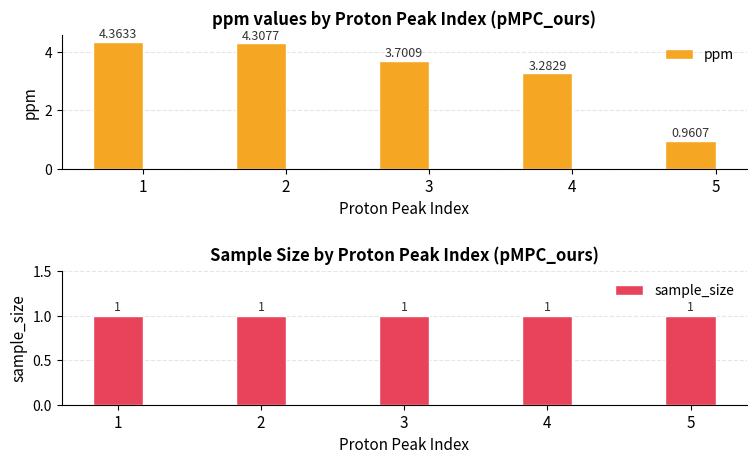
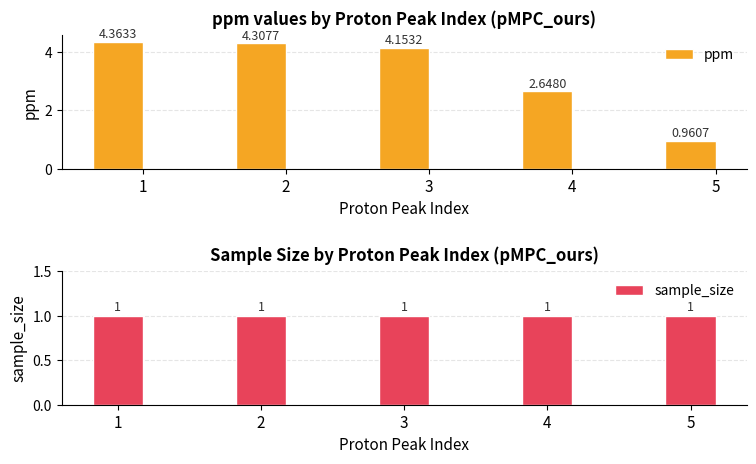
  {
    "ppm values by Proton Peak Index (pMPC_ours)": {
      "1": 4.3633,
      "2": 4.3077,
-     "3": 3.7009,
-     "4": 3.2829,
+     "3": 4.1532,
+     "4": 2.6480,
      "5": 0.9607
    },
    "Sample Size by Proton Peak Index (pMPC_ours)": {
      "1": 1,
      "2": 1,
      "3": 1,
      "4": 1,
      "5": 1
    }
  }
